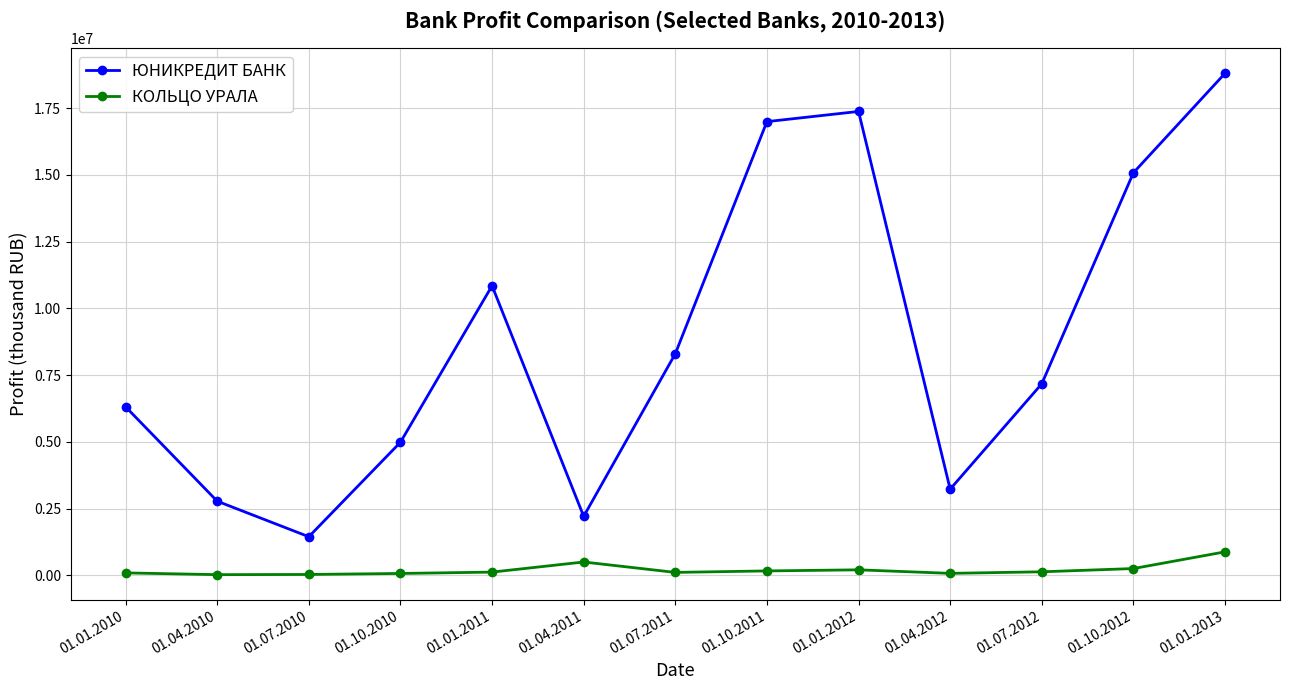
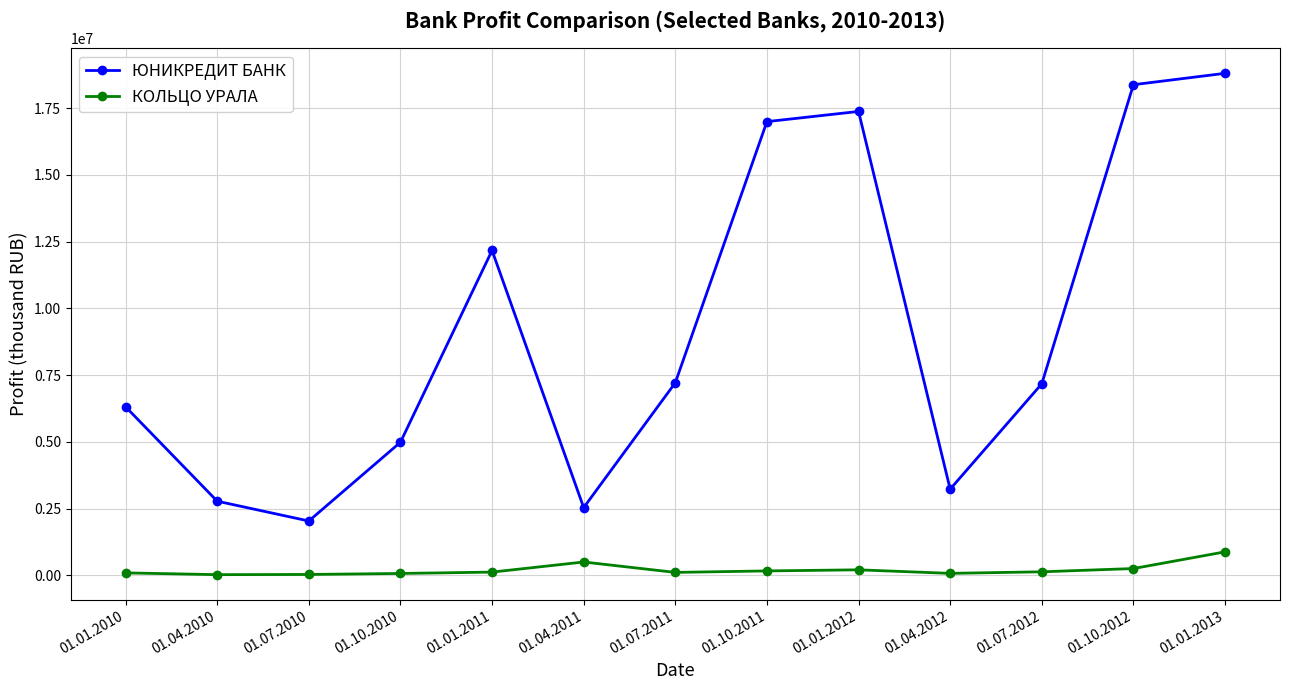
  {
    "ЮНИКРЕДИТ БАНК": {
      "01.01.2010": 6300000,
      "01.04.2010": 2800000,
-     "01.07.2010": 1400000,
+     "01.07.2010": 2000000,
      "01.10.2010": 5000000,
-     "01.01.2011": 10800000,
-     "01.04.2011": 2200000,
-     "01.07.2011": 8300000,
+     "01.01.2011": 12200000,
+     "01.04.2011": 2500000,
+     "01.07.2011": 7200000,
      "01.10.2011": 17000000,
      "01.01.2012": 17400000,
      "01.04.2012": 3200000,
      "01.07.2012": 7200000,
-     "01.10.2012": 15100000,
+     "01.10.2012": 18400000,
      "01.01.2013": 18800000
    },
    "КОЛЬЦО УРАЛА": {
      "01.01.2010": 100000,
      "01.04.2010": 0,
      "01.07.2010": 0,
      "01.10.2010": 100000,
      "01.01.2011": 100000,
      "01.04.2011": 500000,
      "01.07.2011": 100000,
      "01.10.2011": 200000,
      "01.01.2012": 200000,
      "01.04.2012": 100000,
      "01.07.2012": 100000,
      "01.10.2012": 300000,
      "01.01.2013": 900000
    }
  }
